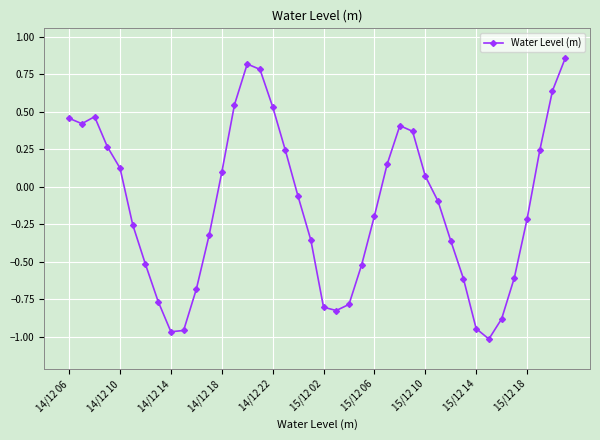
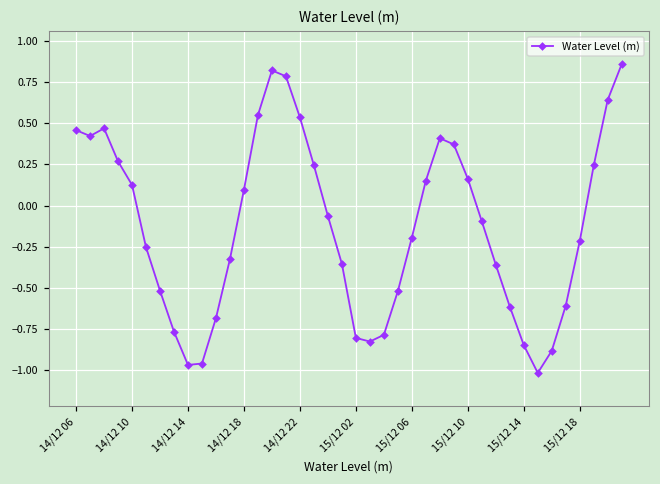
  {
    "14/12 06": 0.46,
    "14/12 10": 0.12,
    "14/12 14": -0.97,
    "14/12 18": 0.10,
    "14/12 22": 0.53,
    "15/12 02": -0.80,
    "15/12 06": -0.19,
-   "15/12 10": 0.07,
-   "15/12 14": -0.95,
+   "15/12 10": 0.16,
+   "15/12 14": -0.85,
    "15/12 18": -0.22
  }
